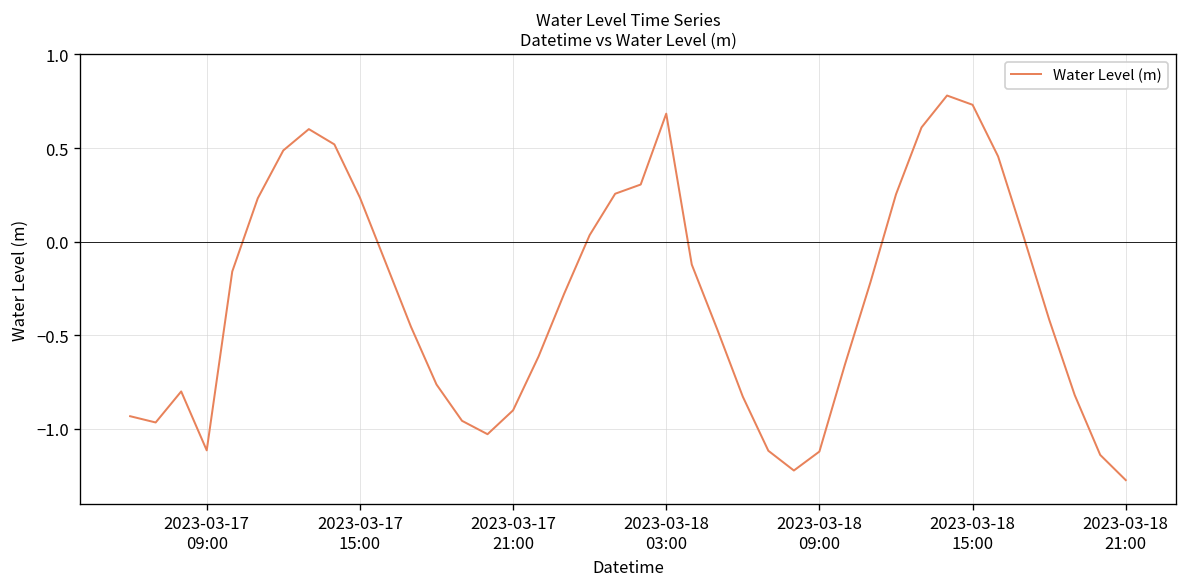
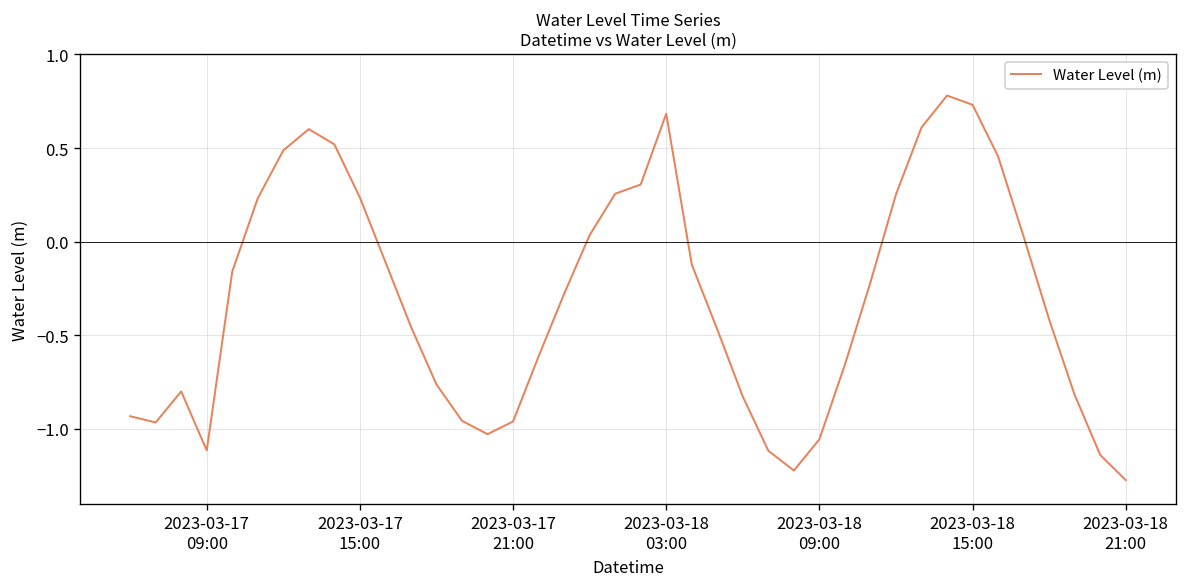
  {
    "2023-03-17 09:00": -1.12,
    "2023-03-17 15:00": 0.24,
-   "2023-03-17 21:00": -0.90,
+   "2023-03-17 21:00": -0.96,
    "2023-03-18 03:00": 0.68,
-   "2023-03-18 09:00": -1.12,
+   "2023-03-18 09:00": -1.06,
    "2023-03-18 15:00": 0.73,
    "2023-03-18 21:00": -1.27
  }
